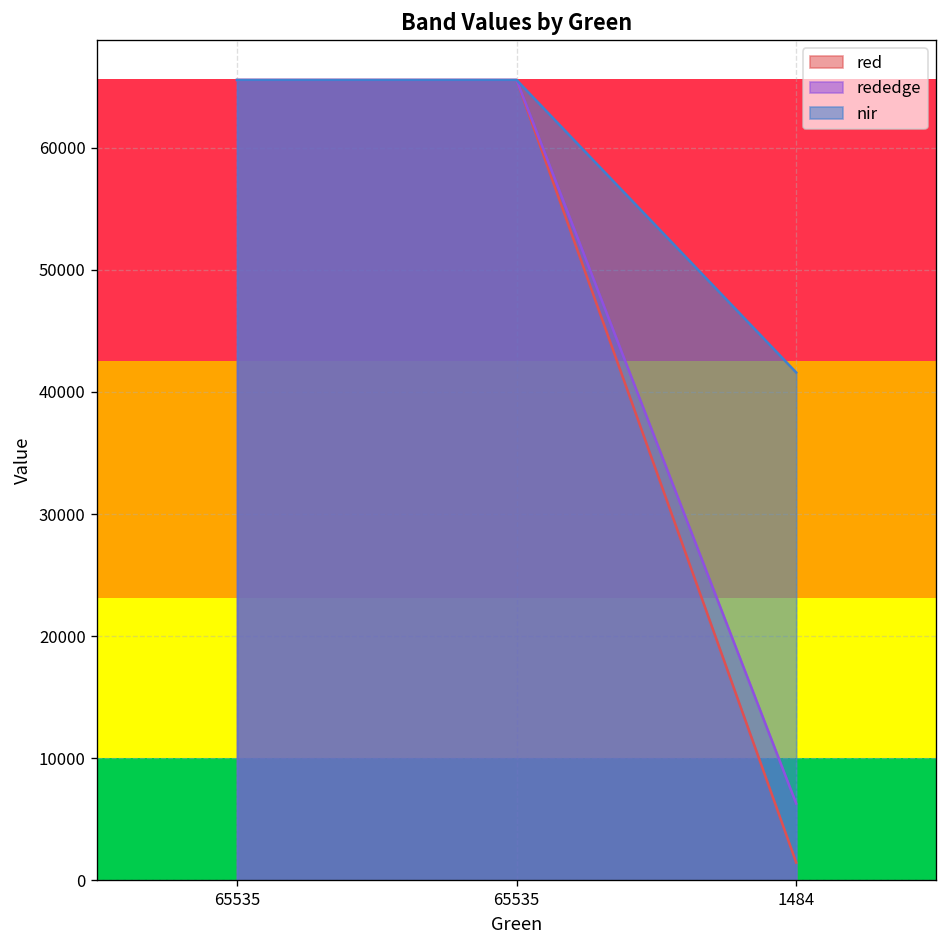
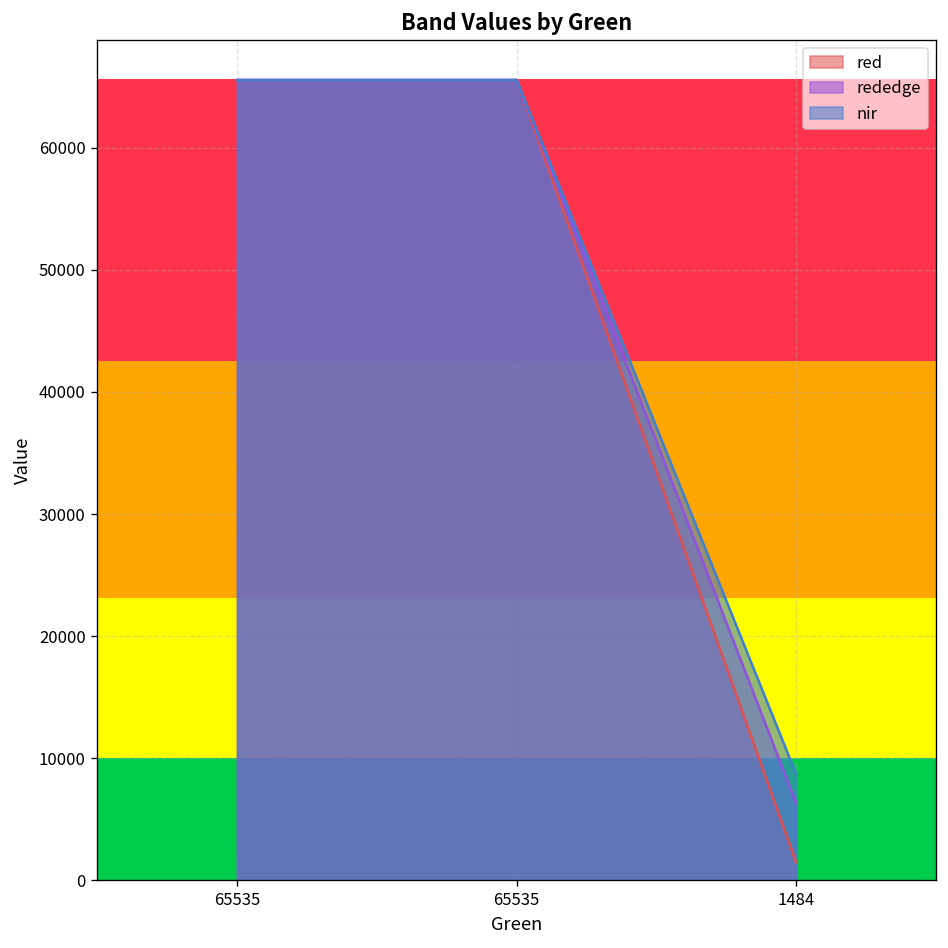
  {
    "red": {
      "1484": 1500
    },
    "rededge": {
      "1484": 6300
    },
    "nir": {
-     "1484": 41600
+     "1484": 8700
    }
  }
